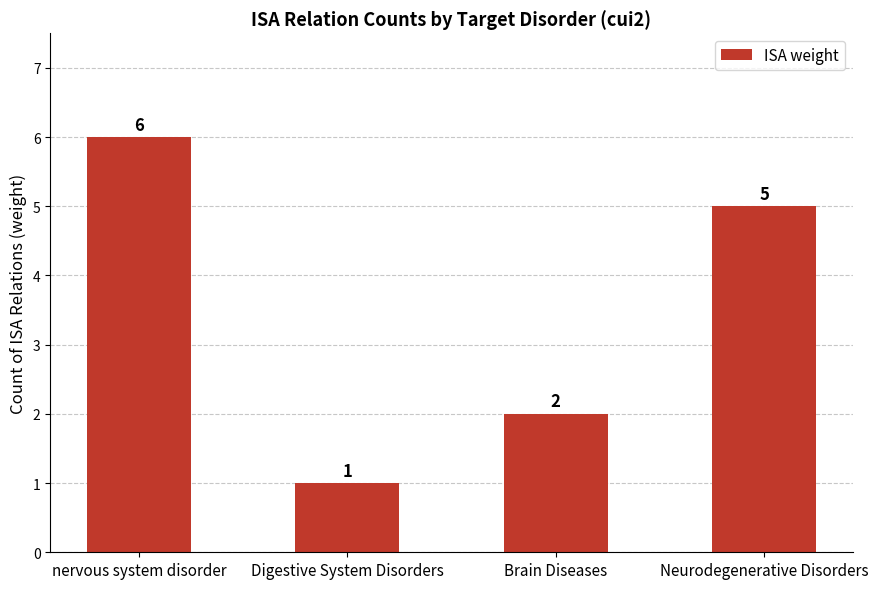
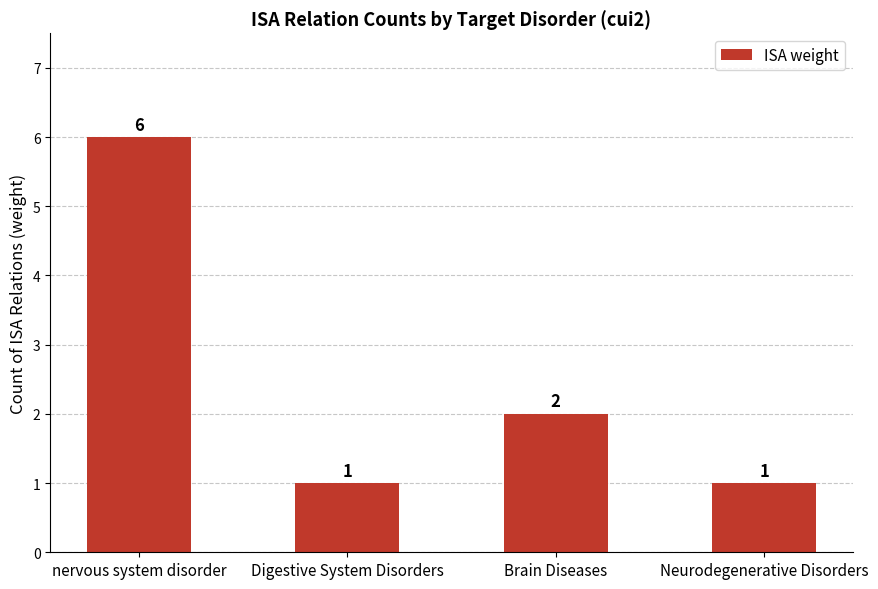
  {
    "nervous system disorder": 6,
    "Digestive System Disorders": 1,
    "Brain Diseases": 2,
-   "Neurodegenerative Disorders": 5
+   "Neurodegenerative Disorders": 1
  }
